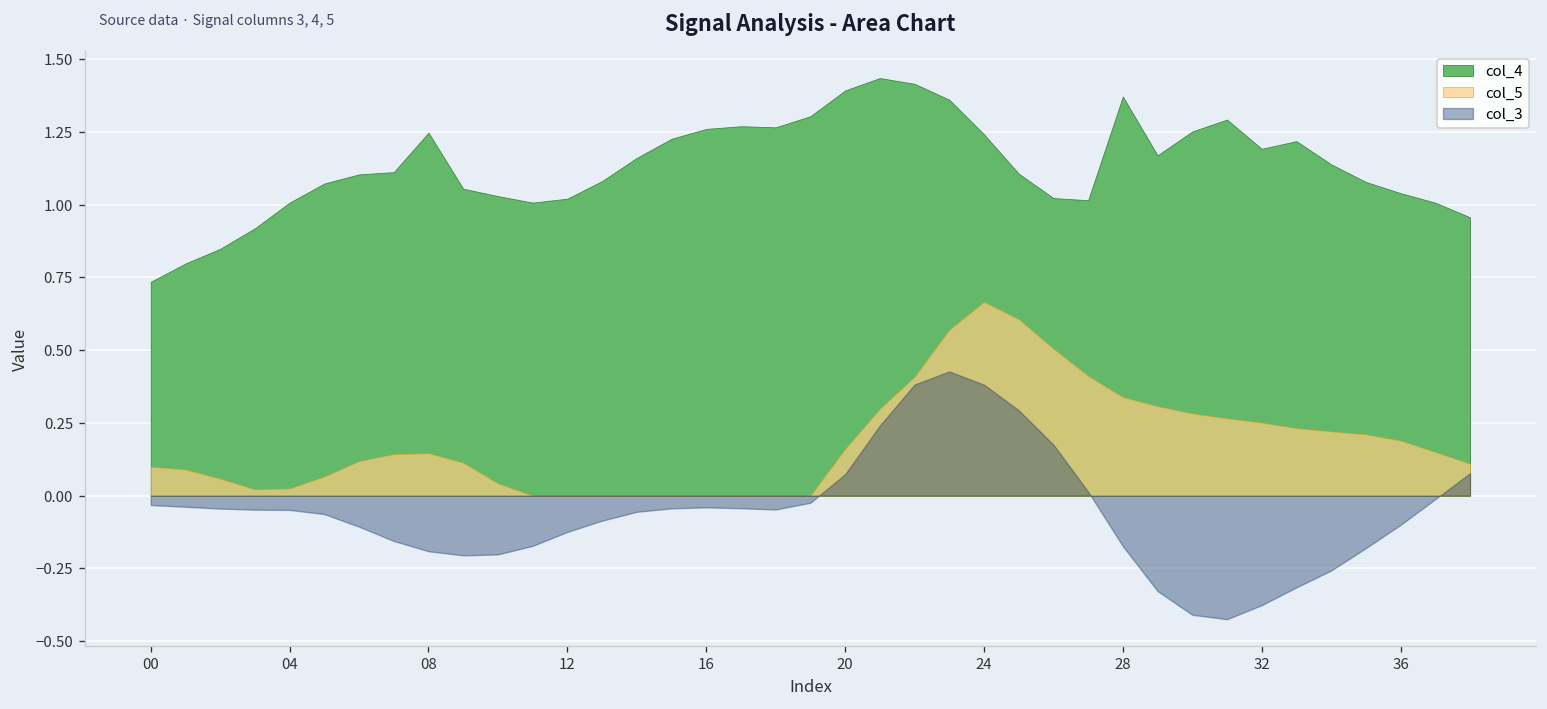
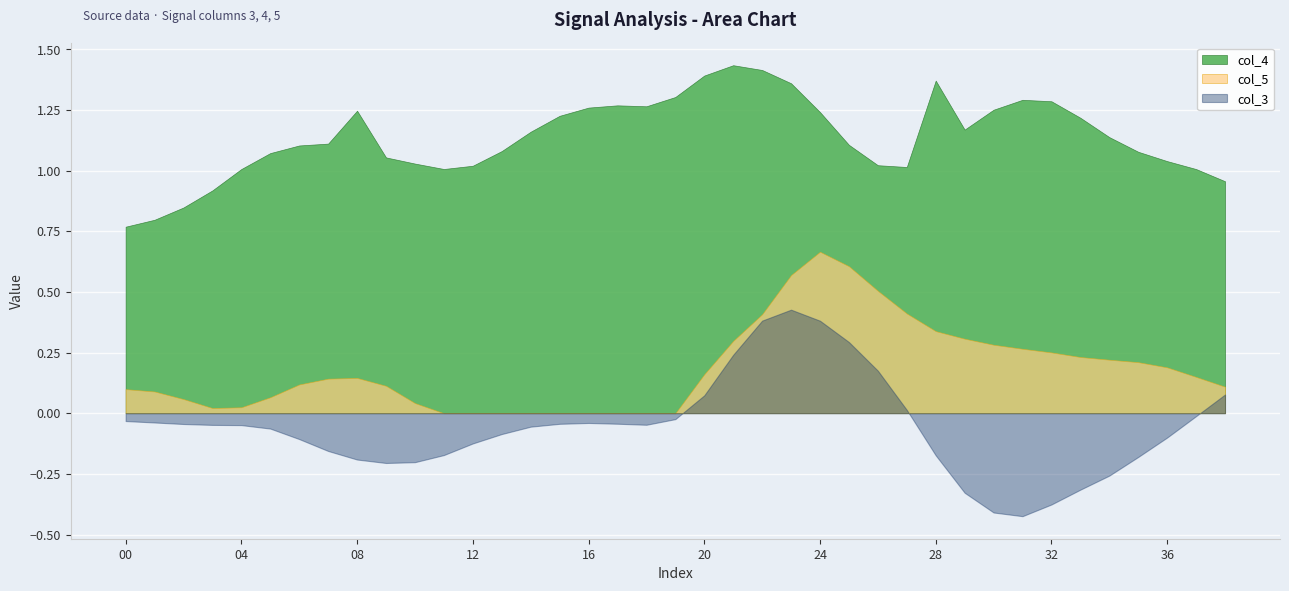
  {
    "col_4": {
-     "00": 0.73,
+     "00": 0.77,
      "04": 1.01,
      "08": 1.25,
      "12": 1.02,
      "16": 1.26,
      "20": 1.39,
      "24": 1.24,
      "28": 1.37,
-     "32": 1.19,
+     "32": 1.29,
      "36": 1.04
    },
    "col_5": {
      "00": 0.10,
      "04": 0.02,
      "08": 0.15,
      "20": 0.16,
      "24": 0.67,
      "28": 0.34,
      "32": 0.25,
      "36": 0.19
    },
    "col_3": {
      "20": 0.07,
      "24": 0.38
    }
  }
